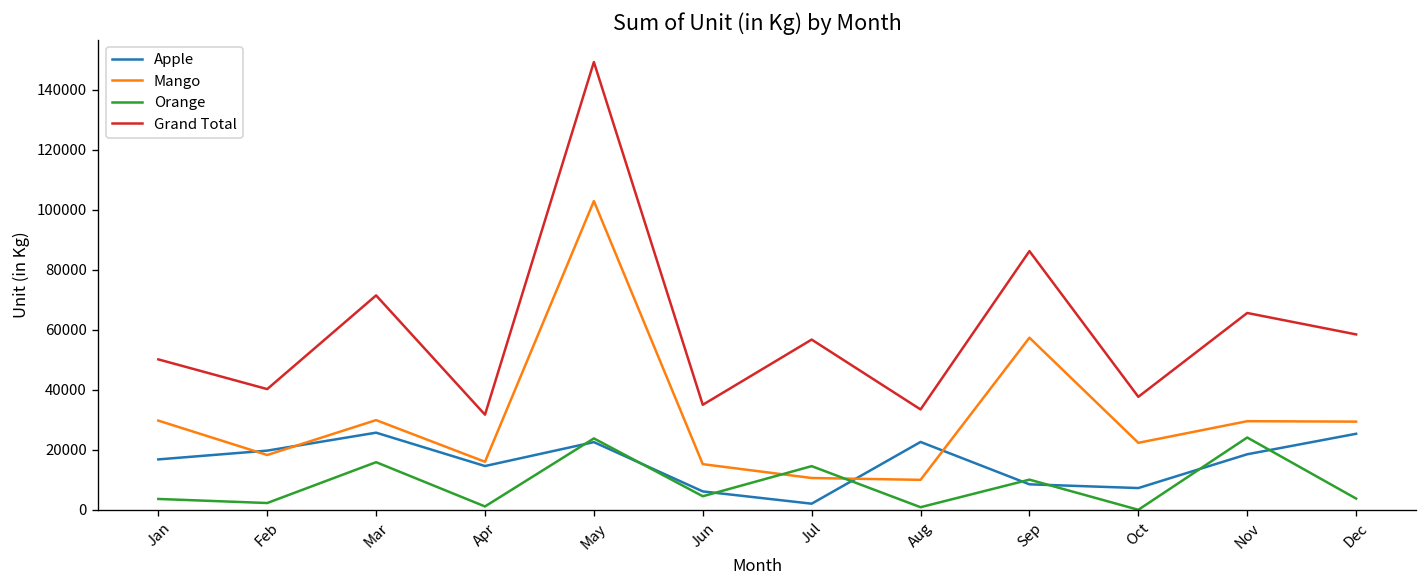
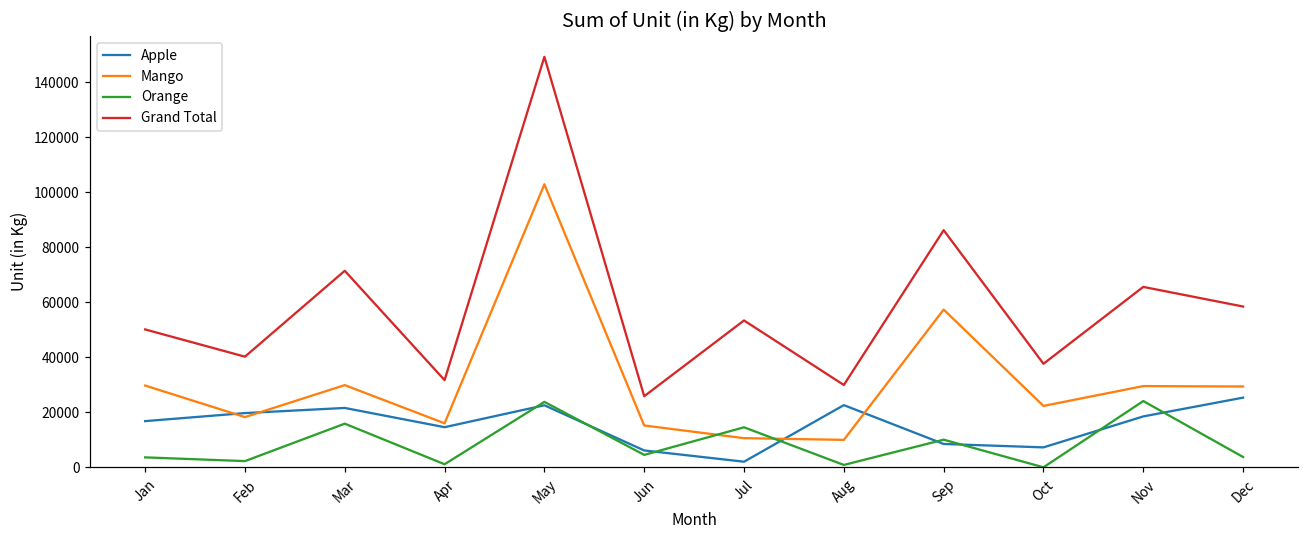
  {
    "Apple": {
      "Jan": 17000,
      "Feb": 20000,
-     "Mar": 26000,
+     "Mar": 22000,
      "Apr": 15000,
      "May": 23000,
      "Jun": 6000,
      "Jul": 2000,
      "Aug": 23000,
      "Sep": 8000,
      "Oct": 7000,
      "Nov": 19000,
      "Dec": 25000
    },
    "Mango": {
      "Jan": 30000,
      "Feb": 18000,
      "Mar": 30000,
      "Apr": 16000,
      "May": 103000,
      "Jun": 15000,
      "Jul": 11000,
      "Aug": 10000,
      "Sep": 57000,
      "Oct": 22000,
      "Nov": 30000,
      "Dec": 29000
    },
    "Orange": {
      "Jan": 4000,
      "Feb": 2000,
      "Mar": 16000,
      "Apr": 1000,
      "May": 24000,
      "Jun": 5000,
      "Jul": 15000,
      "Aug": 1000,
      "Sep": 10000,
      "Oct": 0,
      "Nov": 24000,
      "Dec": 4000
    },
    "Grand Total": {
      "Jan": 50000,
      "Feb": 40000,
      "Mar": 71000,
      "Apr": 32000,
      "May": 149000,
-     "Jun": 35000,
-     "Jul": 57000,
-     "Aug": 33000,
+     "Jun": 26000,
+     "Jul": 53000,
+     "Aug": 30000,
      "Sep": 86000,
      "Oct": 38000,
      "Nov": 66000,
      "Dec": 58000
    }
  }
